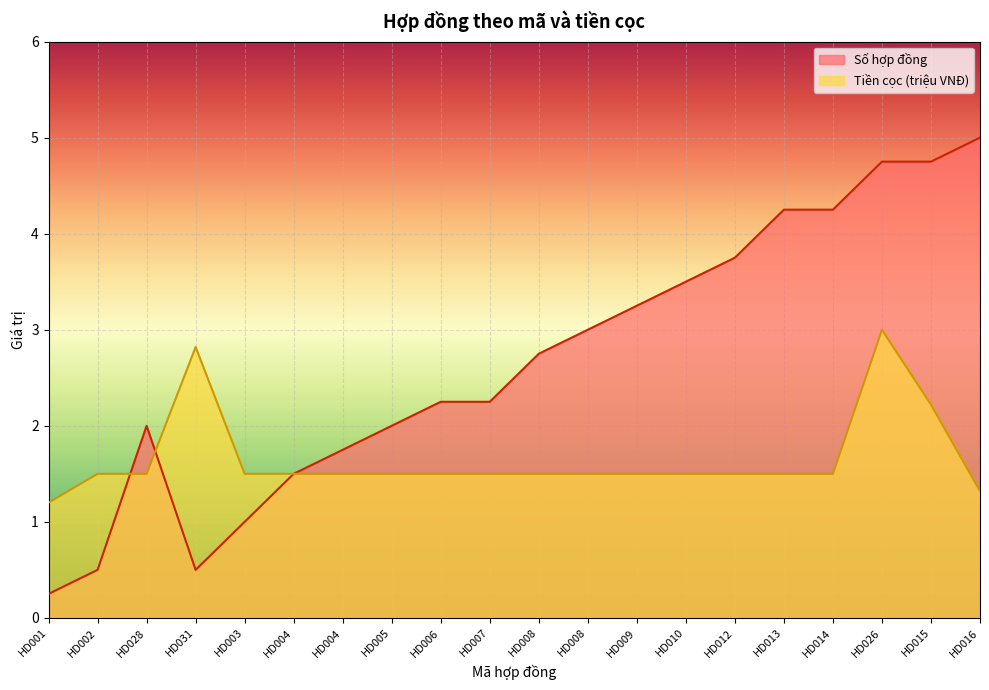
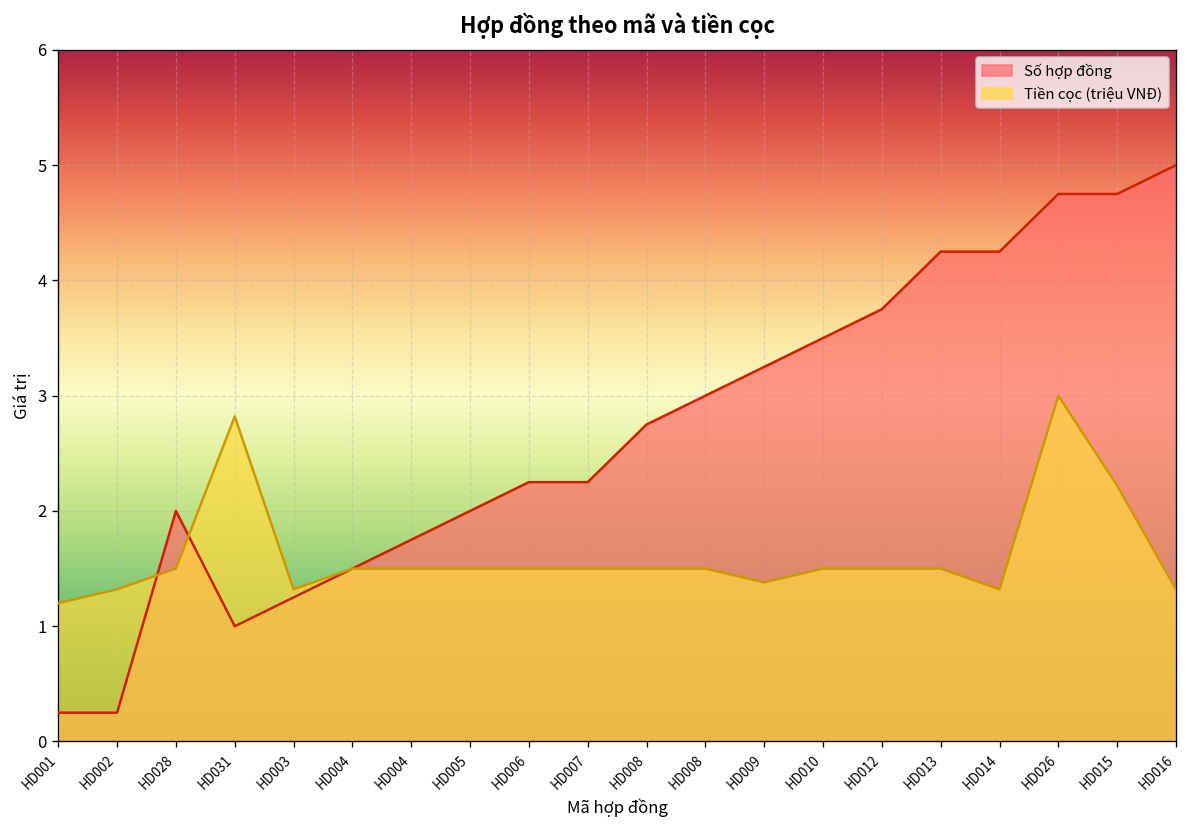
  {
    "Số hợp đồng": {
      "HD001": 0.3,
-     "HD002": 0.5,
+     "HD002": 0.3,
      "HD028": 2.0,
-     "HD031": 0.5,
-     "HD003": 1.0,
+     "HD031": 1.0,
+     "HD003": 1.3,
      "HD005": 2.0,
      "HD006": 2.3,
      "HD007": 2.3,
      "HD009": 3.3,
      "HD010": 3.5,
      "HD012": 3.8,
      "HD013": 4.3,
      "HD014": 4.3,
      "HD026": 4.8,
      "HD015": 4.8,
      "HD016": 5.0
    },
    "Tiền cọc (triệu VNĐ)": {
      "HD001": 1.2,
-     "HD002": 1.5,
+     "HD002": 1.3,
      "HD028": 1.5,
      "HD031": 2.8,
-     "HD003": 1.5,
+     "HD003": 1.3,
      "HD005": 1.5,
      "HD006": 1.5,
      "HD007": 1.5,
-     "HD009": 1.5,
+     "HD009": 1.4,
      "HD010": 1.5,
      "HD012": 1.5,
      "HD013": 1.5,
-     "HD014": 1.5,
+     "HD014": 1.3,
      "HD026": 3.0,
      "HD015": 2.2,
      "HD016": 1.3
    }
  }
